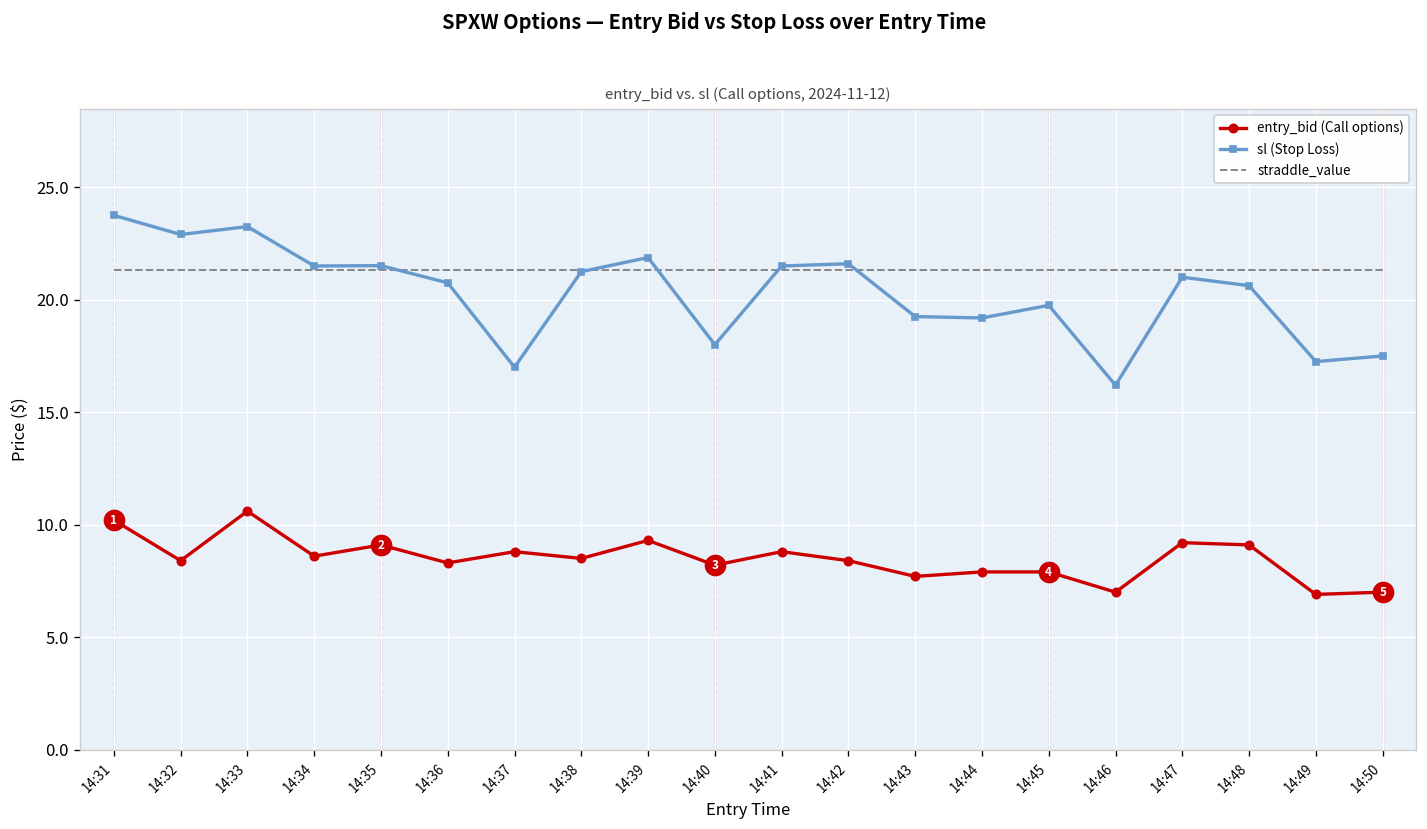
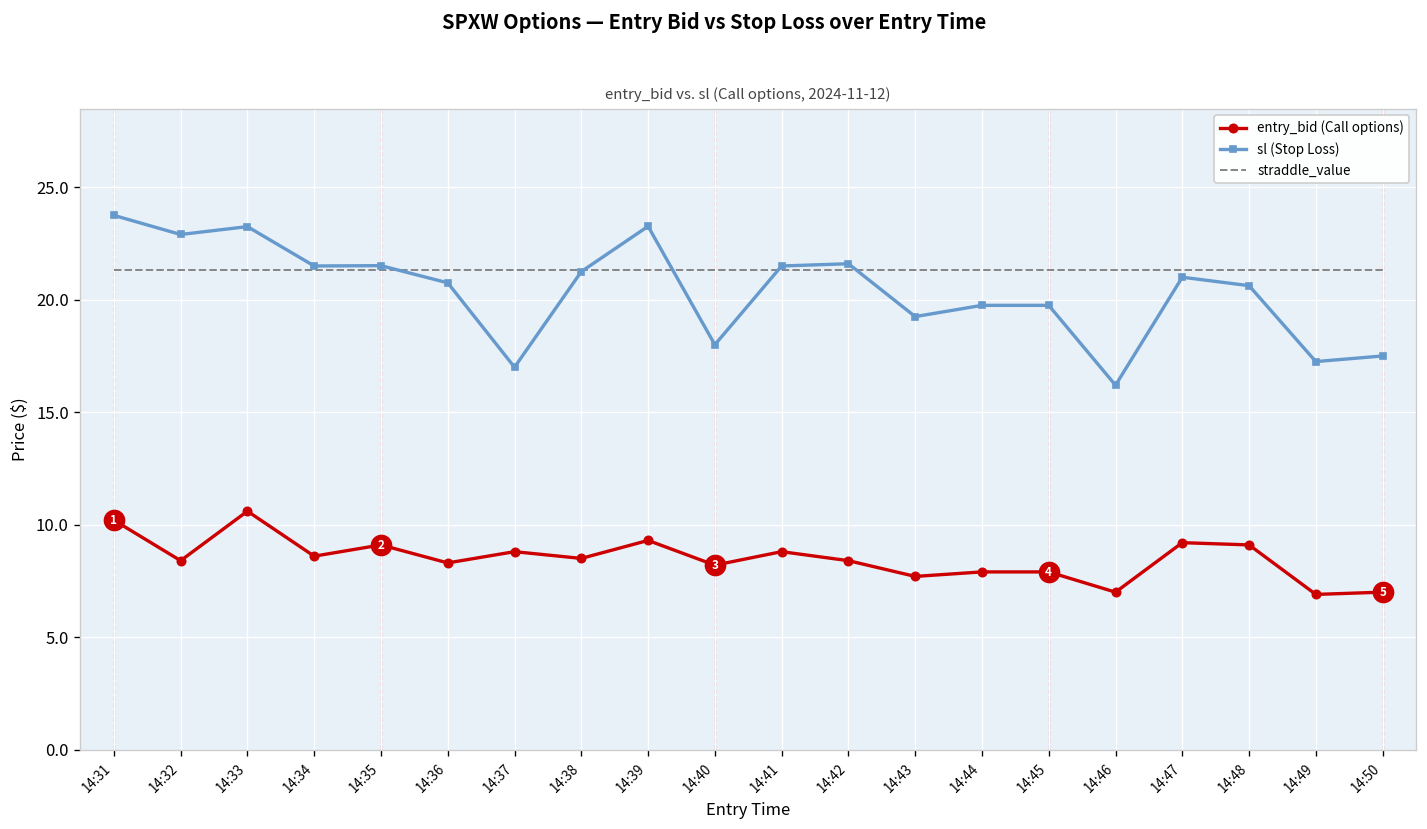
  {
    "sl (Stop Loss)": {
      "14:31": 23.8,
      "14:32": 22.9,
      "14:33": 23.3,
      "14:34": 21.5,
      "14:35": 21.5,
      "14:36": 20.8,
      "14:37": 17.0,
-     "14:39": 21.9,
+     "14:39": 23.3,
      "14:40": 18.0,
      "14:41": 21.5,
      "14:42": 21.6,
      "14:43": 19.3,
-     "14:44": 19.2,
+     "14:44": 19.8,
      "14:45": 19.8,
      "14:46": 16.2,
      "14:47": 21.0,
      "14:48": 20.6,
      "14:49": 17.3,
      "14:50": 17.5
    },
    "straddle_value": {
      "14:31": 21.3,
      "14:32": 21.3,
      "14:33": 21.3,
      "14:34": 21.3,
      "14:35": 21.3,
      "14:36": 21.3,
      "14:37": 21.3,
      "14:39": 21.3,
      "14:40": 21.3,
      "14:41": 21.3,
      "14:42": 21.3,
      "14:43": 21.3,
      "14:44": 21.3,
      "14:45": 21.3,
      "14:46": 21.3,
      "14:47": 21.3,
      "14:48": 21.3,
      "14:49": 21.3,
      "14:50": 21.3
    }
  }
